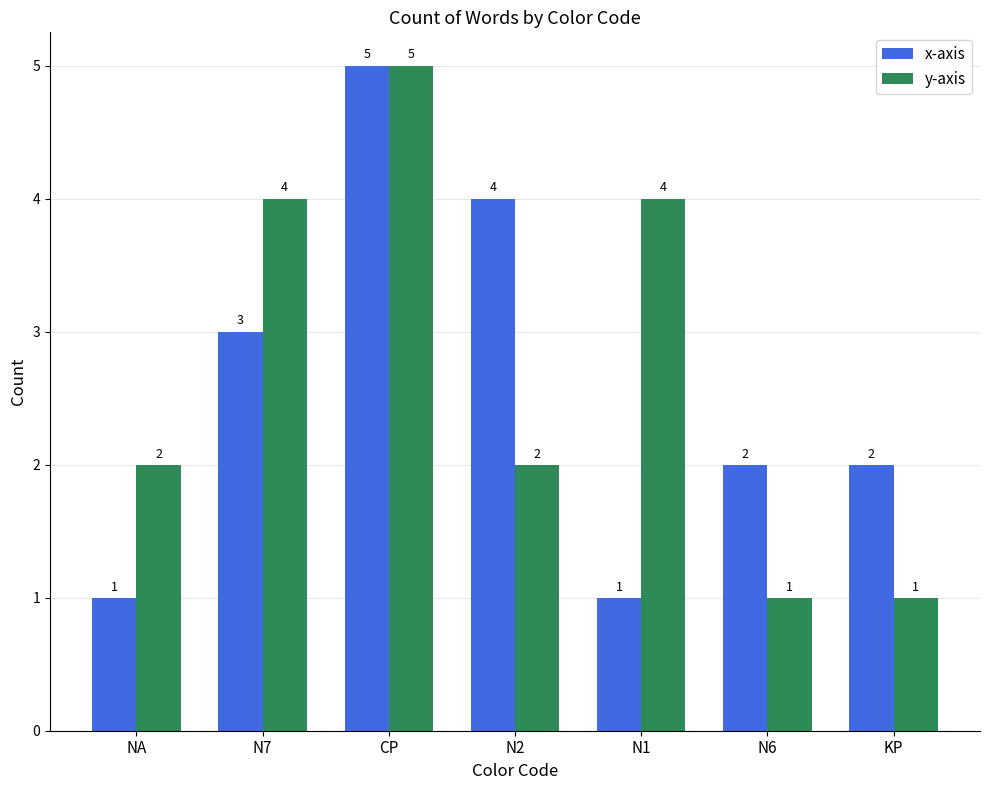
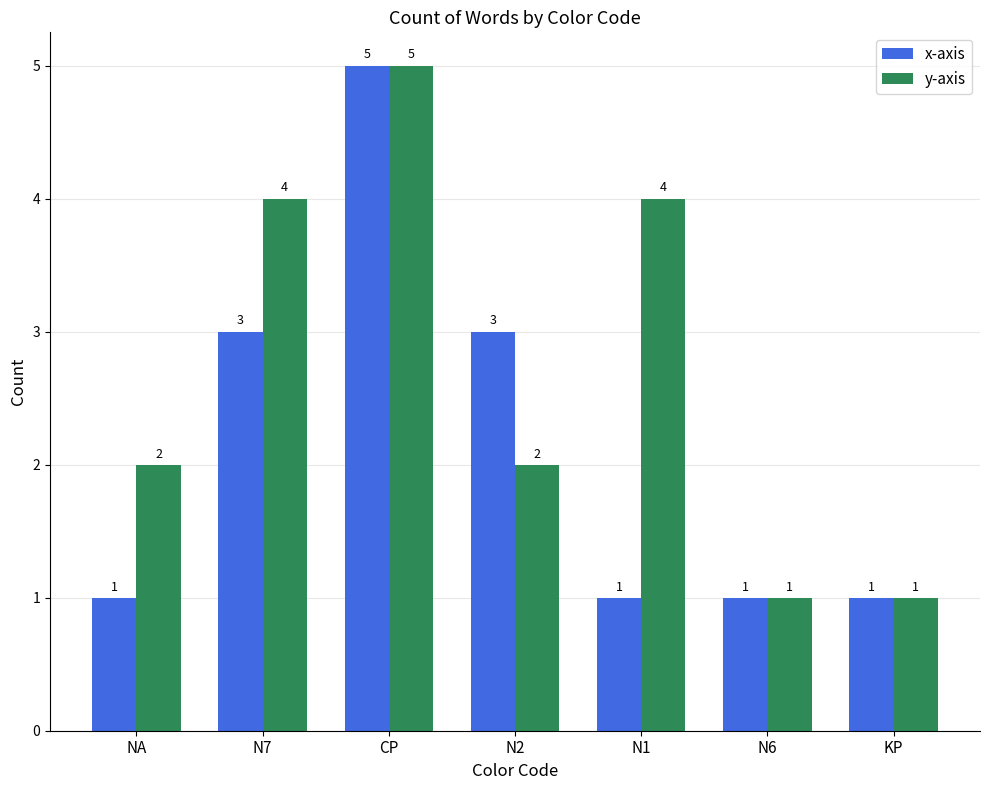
  {
    "x-axis": {
      "NA": 1,
      "N7": 3,
      "CP": 5,
-     "N2": 4,
+     "N2": 3,
      "N1": 1,
-     "N6": 2,
-     "KP": 2
+     "N6": 1,
+     "KP": 1
    },
    "y-axis": {
      "NA": 2,
      "N7": 4,
      "CP": 5,
      "N2": 2,
      "N1": 4,
      "N6": 1,
      "KP": 1
    }
  }
